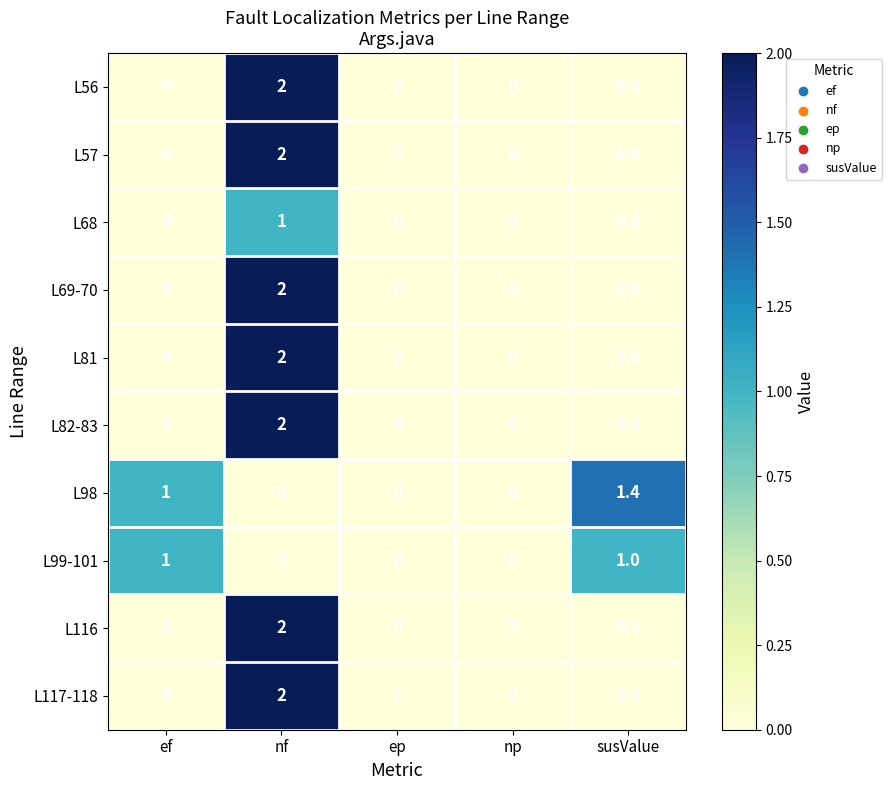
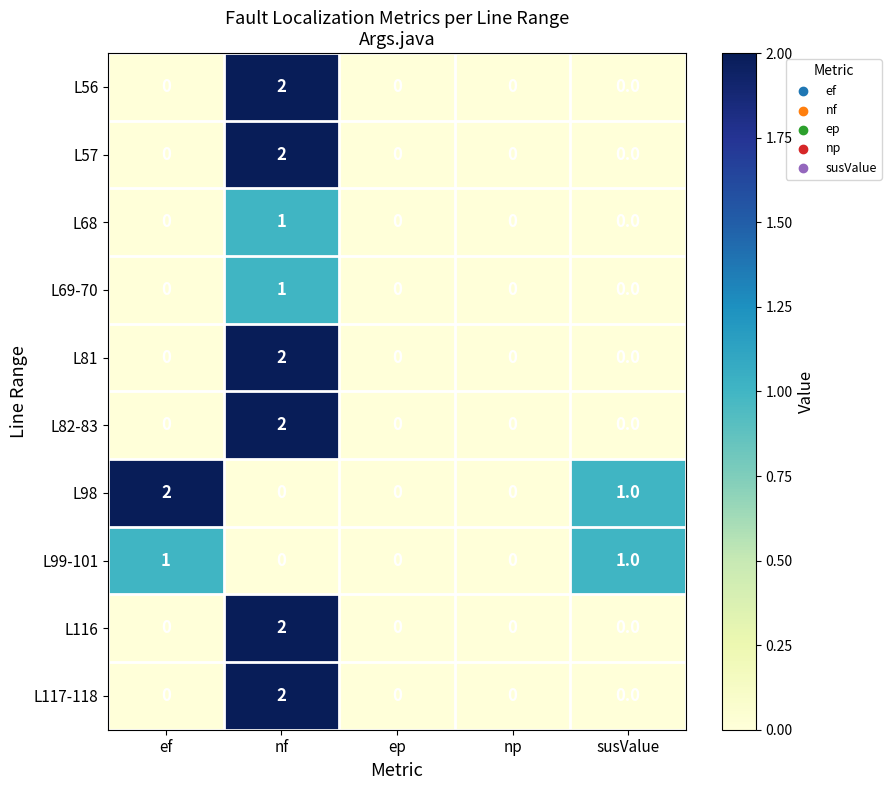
  {
    "L56": {
      "nf": 2
    },
    "L57": {
      "nf": 2
    },
    "L68": {
      "nf": 1
    },
    "L69-70": {
-     "nf": 2
+     "nf": 1
    },
    "L81": {
      "nf": 2
    },
    "L82-83": {
      "nf": 2
    },
    "L98": {
-     "ef": 1,
-     "susValue": 1.4
+     "ef": 2,
+     "susValue": 1.0
    },
    "L99-101": {
      "ef": 1,
      "susValue": 1.0
    },
    "L116": {
      "nf": 2
    },
    "L117-118": {
      "nf": 2
    }
  }
